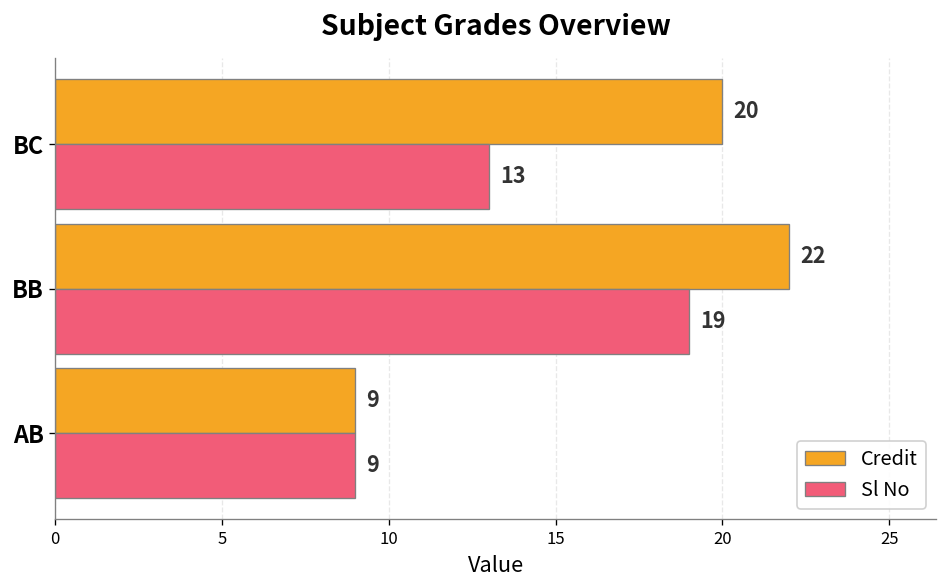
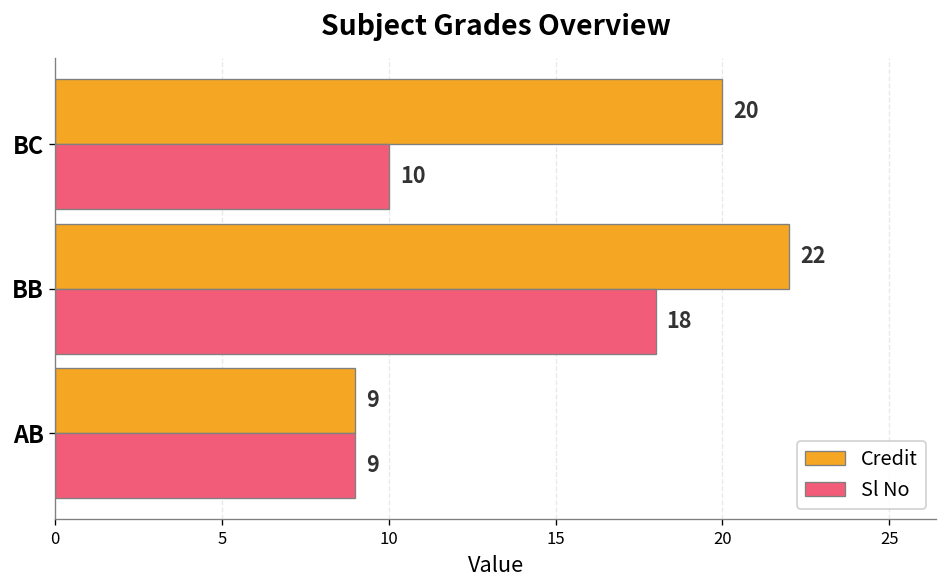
  {
    "Credit": {
      "BC": 20,
      "BB": 22,
      "AB": 9
    },
    "Sl No": {
-     "BC": 13,
-     "BB": 19,
+     "BC": 10,
+     "BB": 18,
      "AB": 9
    }
  }
